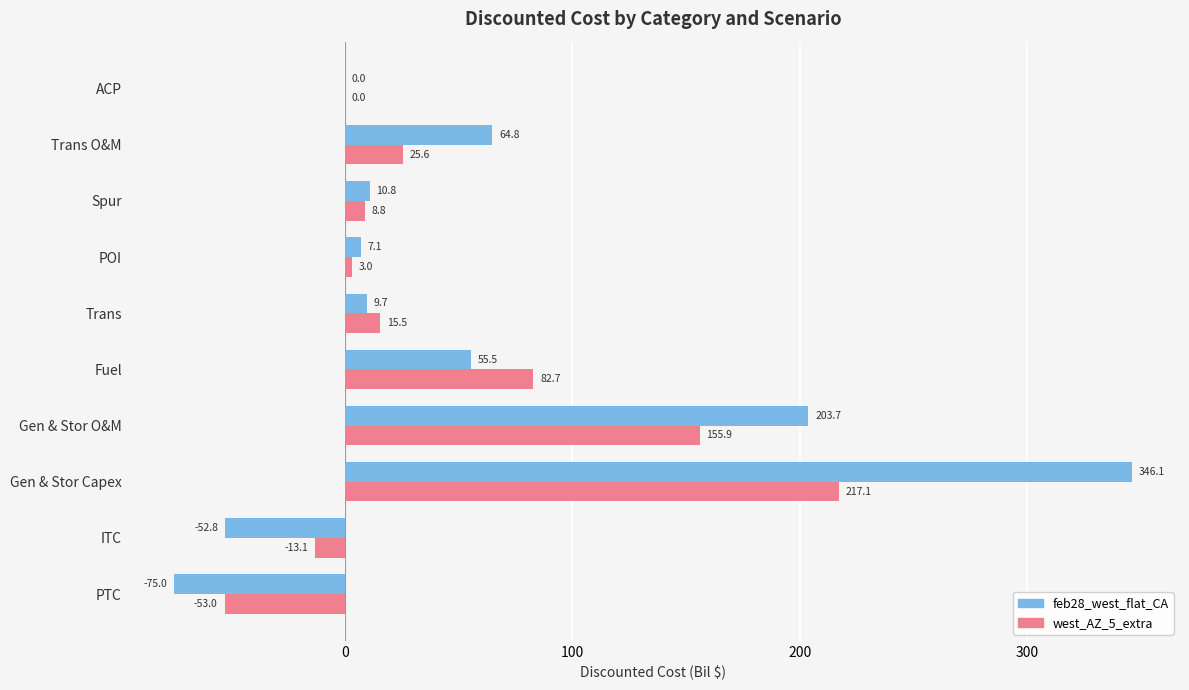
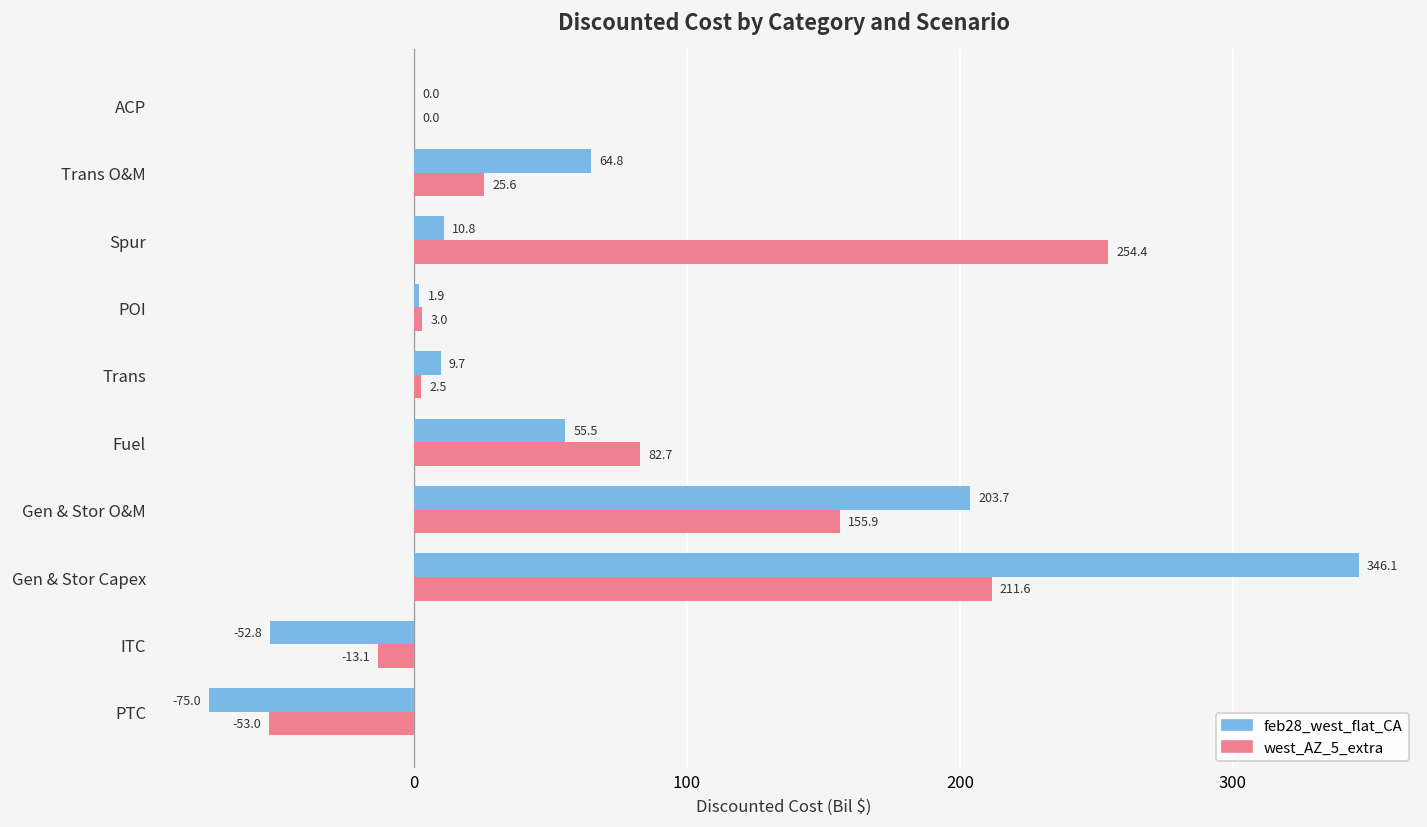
  {
    "feb28_west_flat_CA": {
      "ACP": 0.0,
      "Trans O&M": 64.8,
      "Spur": 10.8,
-     "POI": 7.1,
+     "POI": 1.9,
      "Trans": 9.7,
      "Fuel": 55.5,
      "Gen & Stor O&M": 203.7,
      "Gen & Stor Capex": 346.1,
      "ITC": -52.8,
      "PTC": -75.0
    },
    "west_AZ_5_extra": {
      "ACP": 0.0,
      "Trans O&M": 25.6,
-     "Spur": 8.8,
+     "Spur": 254.4,
      "POI": 3.0,
-     "Trans": 15.5,
+     "Trans": 2.5,
      "Fuel": 82.7,
      "Gen & Stor O&M": 155.9,
-     "Gen & Stor Capex": 217.1,
+     "Gen & Stor Capex": 211.6,
      "ITC": -13.1,
      "PTC": -53.0
    }
  }
